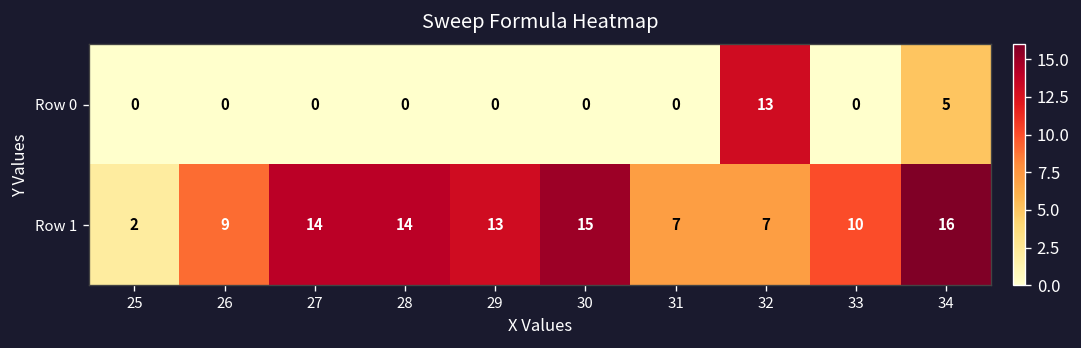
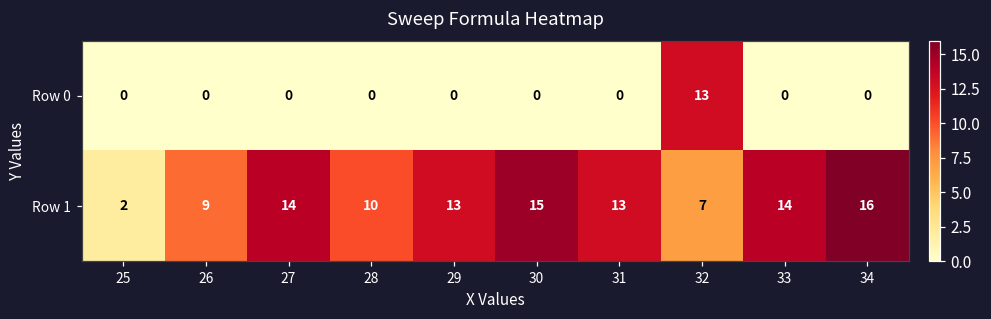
  {
    "Row 0": {
      "25": 0,
      "26": 0,
      "27": 0,
      "28": 0,
      "29": 0,
      "30": 0,
      "31": 0,
      "32": 13,
      "33": 0,
-     "34": 5
+     "34": 0
    },
    "Row 1": {
      "25": 2,
      "26": 9,
      "27": 14,
-     "28": 14,
+     "28": 10,
      "29": 13,
      "30": 15,
-     "31": 7,
+     "31": 13,
      "32": 7,
-     "33": 10,
+     "33": 14,
      "34": 16
    }
  }
